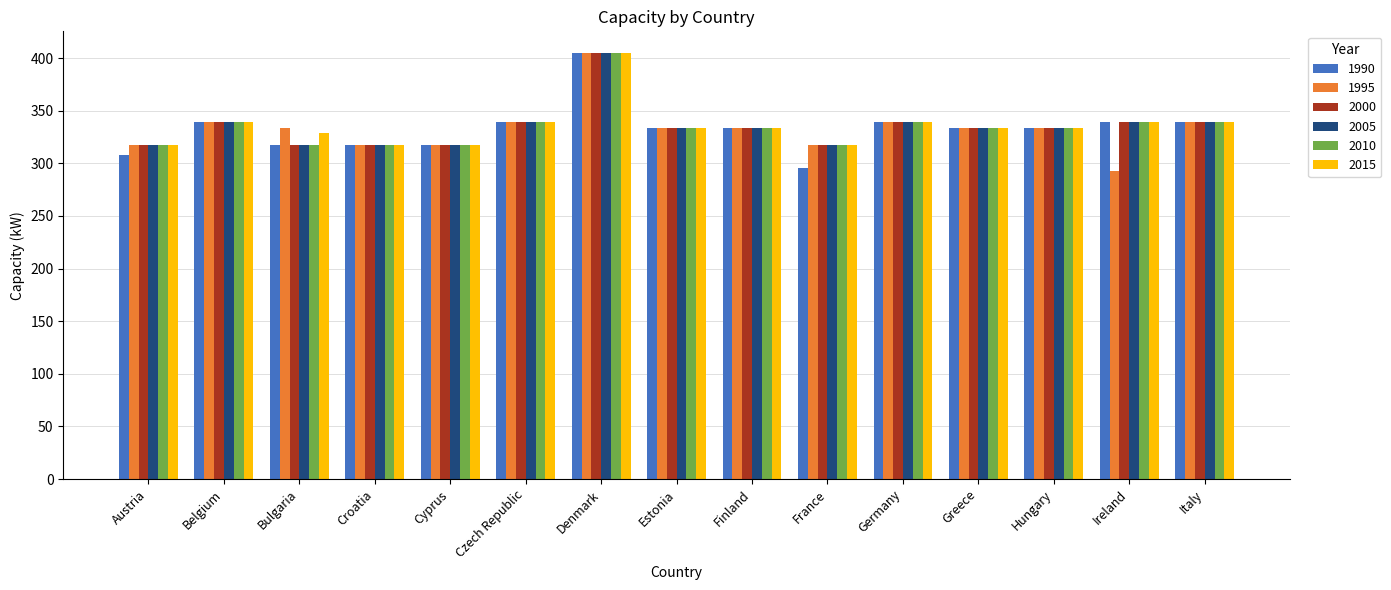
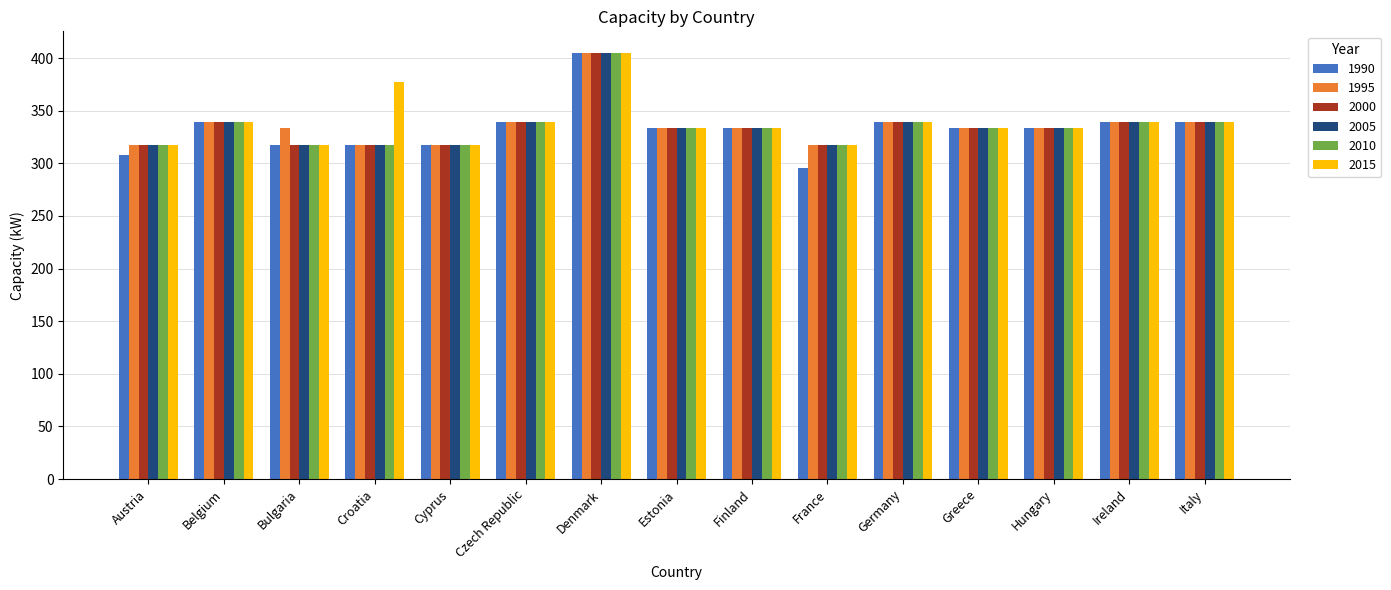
  {
    "1990": {
      "Austria": 308,
      "Belgium": 339,
      "Bulgaria": 318,
      "Croatia": 318,
      "Cyprus": 318,
      "Czech Republic": 339,
      "Denmark": 405,
      "Estonia": 334,
      "Finland": 334,
      "France": 296,
      "Germany": 339,
      "Greece": 334,
      "Hungary": 334,
      "Ireland": 339,
      "Italy": 339
    },
    "1995": {
      "Austria": 318,
      "Belgium": 339,
      "Bulgaria": 334,
      "Croatia": 318,
      "Cyprus": 318,
      "Czech Republic": 339,
      "Denmark": 405,
      "Estonia": 334,
      "Finland": 334,
      "France": 318,
      "Germany": 339,
      "Greece": 334,
      "Hungary": 334,
-     "Ireland": 293,
+     "Ireland": 339,
      "Italy": 339
    },
    "2000": {
      "Austria": 318,
      "Belgium": 339,
      "Bulgaria": 318,
      "Croatia": 318,
      "Cyprus": 318,
      "Czech Republic": 339,
      "Denmark": 405,
      "Estonia": 334,
      "Finland": 334,
      "France": 318,
      "Germany": 339,
      "Greece": 334,
      "Hungary": 334,
      "Ireland": 339,
      "Italy": 339
    },
    "2005": {
      "Austria": 318,
      "Belgium": 339,
      "Bulgaria": 318,
      "Croatia": 318,
      "Cyprus": 318,
      "Czech Republic": 339,
      "Denmark": 405,
      "Estonia": 334,
      "Finland": 334,
      "France": 318,
      "Germany": 339,
      "Greece": 334,
      "Hungary": 334,
      "Ireland": 339,
      "Italy": 339
    },
    "2010": {
      "Austria": 318,
      "Belgium": 339,
      "Bulgaria": 318,
      "Croatia": 318,
      "Cyprus": 318,
      "Czech Republic": 339,
      "Denmark": 405,
      "Estonia": 334,
      "Finland": 334,
      "France": 318,
      "Germany": 339,
      "Greece": 334,
      "Hungary": 334,
      "Ireland": 339,
      "Italy": 339
    },
    "2015": {
      "Austria": 318,
      "Belgium": 339,
-     "Bulgaria": 329,
-     "Croatia": 318,
+     "Bulgaria": 318,
+     "Croatia": 377,
      "Cyprus": 318,
      "Czech Republic": 339,
      "Denmark": 405,
      "Estonia": 334,
      "Finland": 334,
      "France": 318,
      "Germany": 339,
      "Greece": 334,
      "Hungary": 334,
      "Ireland": 339,
      "Italy": 339
    }
  }
